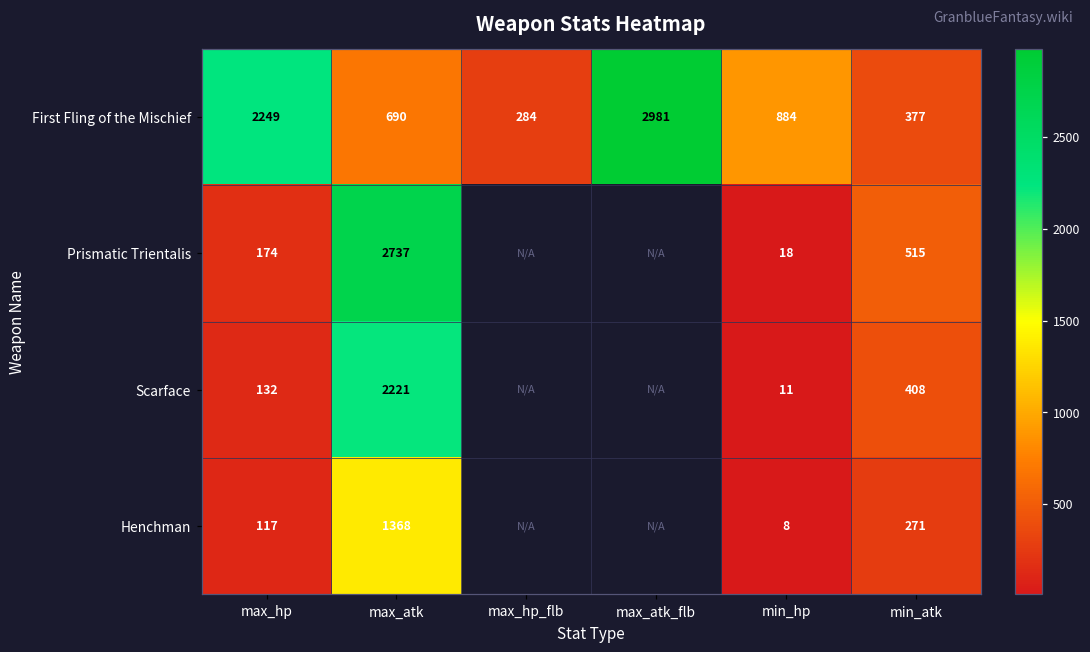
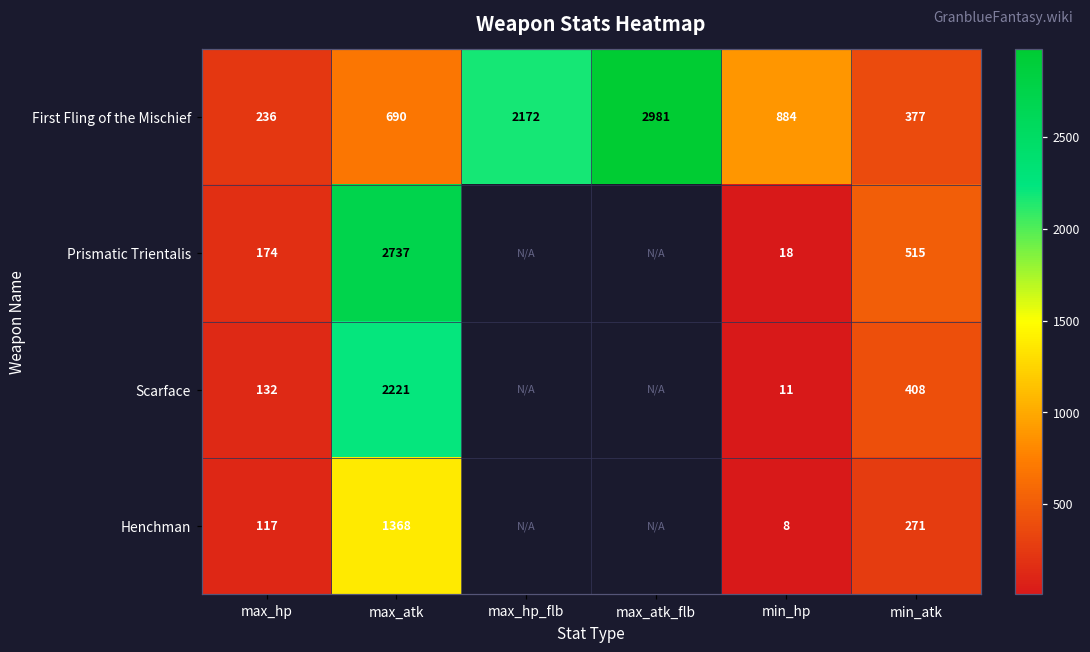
  {
    "First Fling of the Mischief": {
-     "max_hp": 2249,
+     "max_hp": 236,
      "max_atk": 690,
-     "max_hp_flb": 284,
+     "max_hp_flb": 2172,
      "max_atk_flb": 2981,
      "min_hp": 884,
      "min_atk": 377
    },
    "Prismatic Trientalis": {
      "max_hp": 174,
      "max_atk": 2737,
      "min_hp": 18,
      "min_atk": 515
    },
    "Scarface": {
      "max_hp": 132,
      "max_atk": 2221,
      "min_hp": 11,
      "min_atk": 408
    },
    "Henchman": {
      "max_hp": 117,
      "max_atk": 1368,
      "min_hp": 8,
      "min_atk": 271
    }
  }
